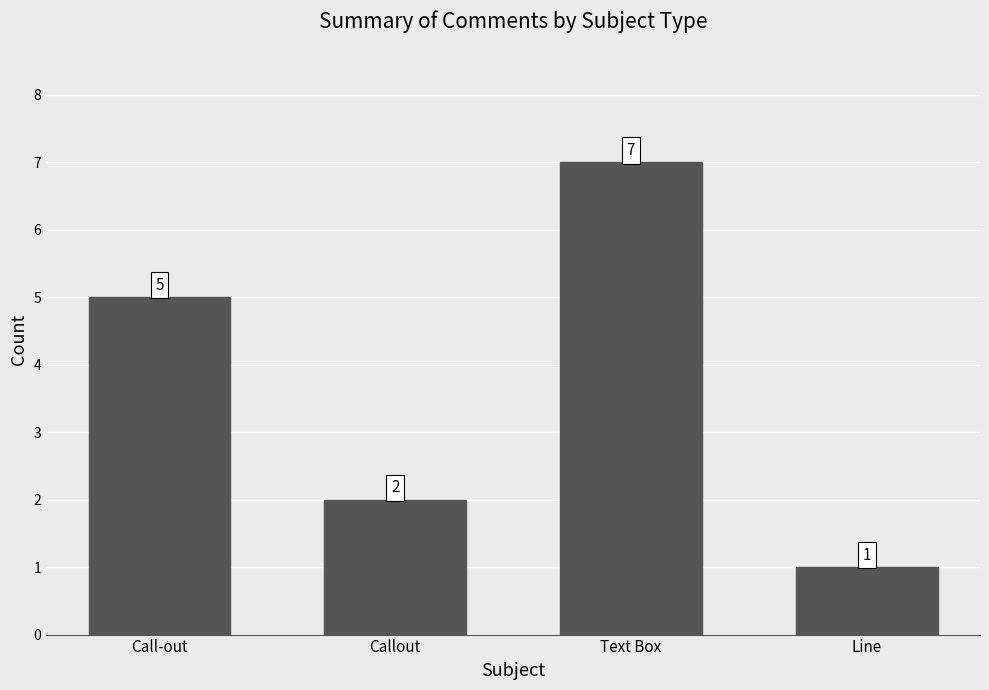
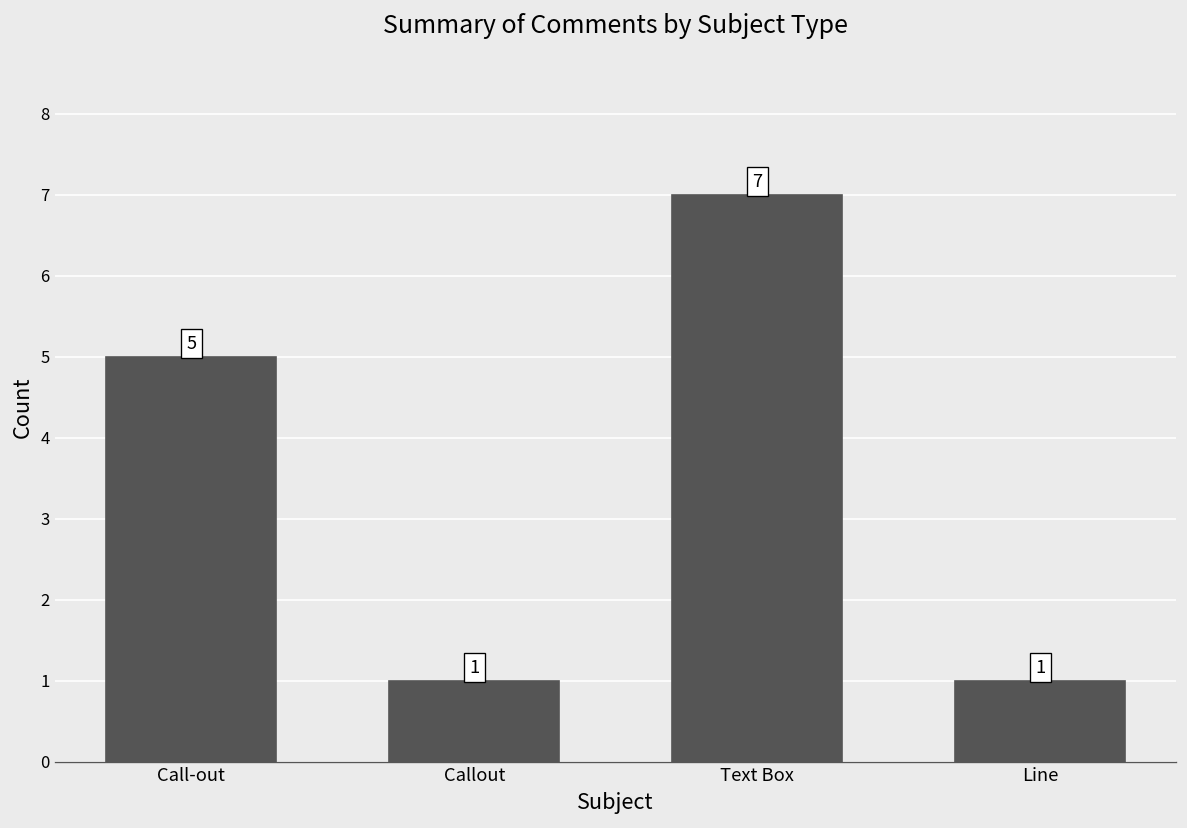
  {
-   "Callout": 2
+   "Callout": 1
  }
